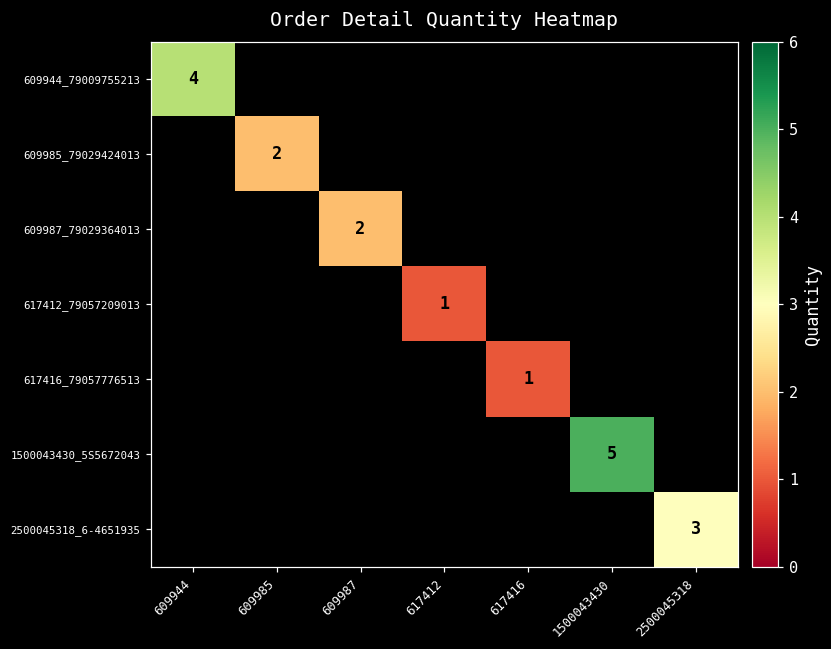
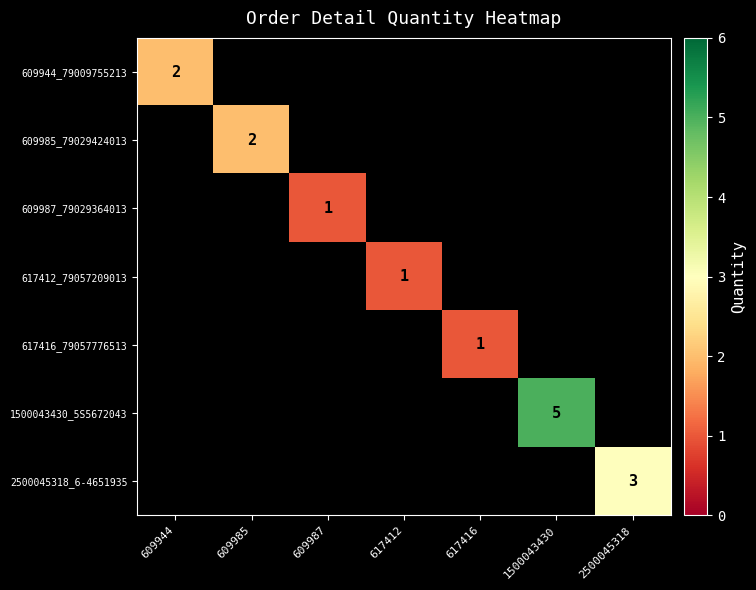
  {
    "609944_79009755213": {
-     "609944": 4
+     "609944": 2
    },
    "609985_79029424013": {
      "609985": 2
    },
    "609987_79029364013": {
-     "609987": 2
+     "609987": 1
    },
    "617412_79057209013": {
      "617412": 1
    },
    "617416_79057776513": {
      "617416": 1
    },
    "1500043430_5S5672043": {
      "1500043430": 5
    },
    "2500045318_6-4651935": {
      "2500045318": 3
    }
  }
